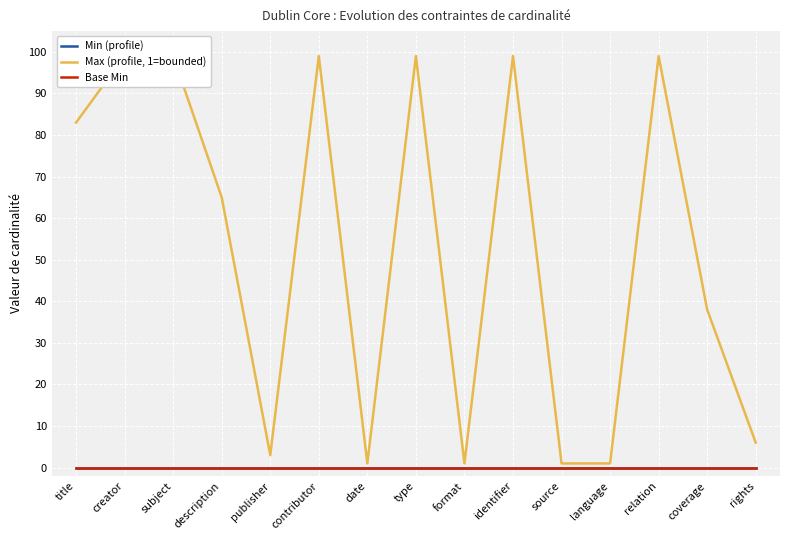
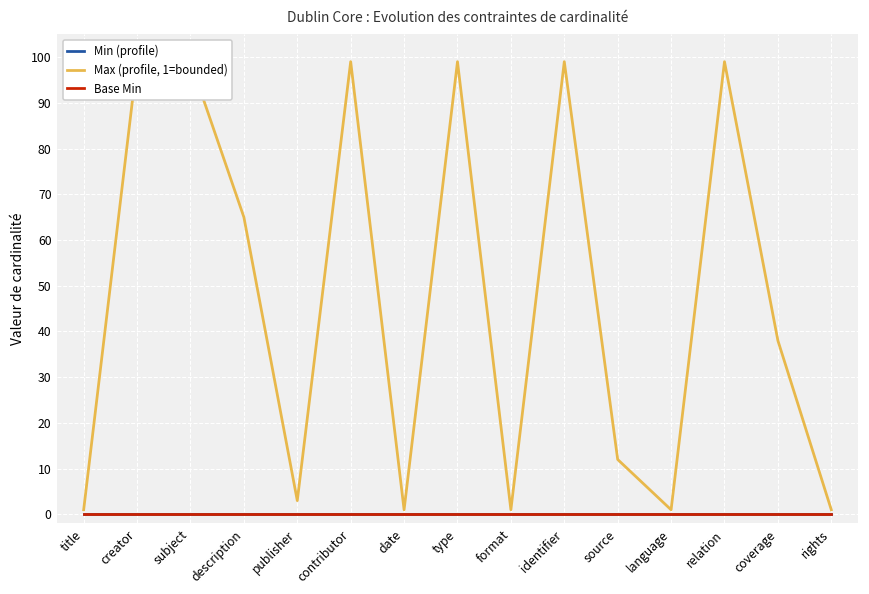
  {
    "Base Min": {
      "title": 0,
      "creator": 0,
      "subject": 0,
      "description": 0,
      "publisher": 0,
      "contributor": 0,
      "date": 0,
      "type": 0,
      "format": 0,
      "identifier": 0,
      "source": 0,
      "language": 0,
      "relation": 0,
      "coverage": 0,
      "rights": 0
    },
    "Max (profile, 1=bounded)": {
-     "title": 83,
+     "title": 1,
      "description": 65,
      "publisher": 3,
      "contributor": 99,
      "date": 1,
      "type": 99,
      "format": 1,
      "identifier": 99,
-     "source": 1,
+     "source": 12,
      "language": 1,
      "relation": 99,
      "coverage": 38,
-     "rights": 6
+     "rights": 1
    }
  }
